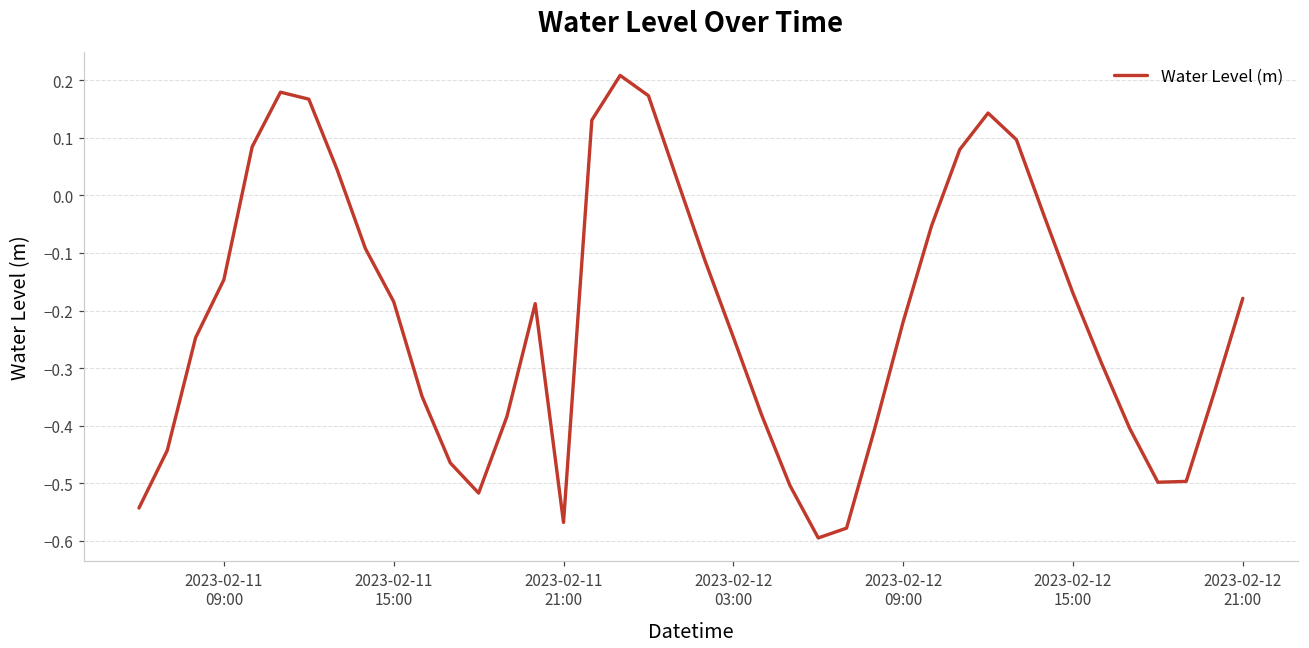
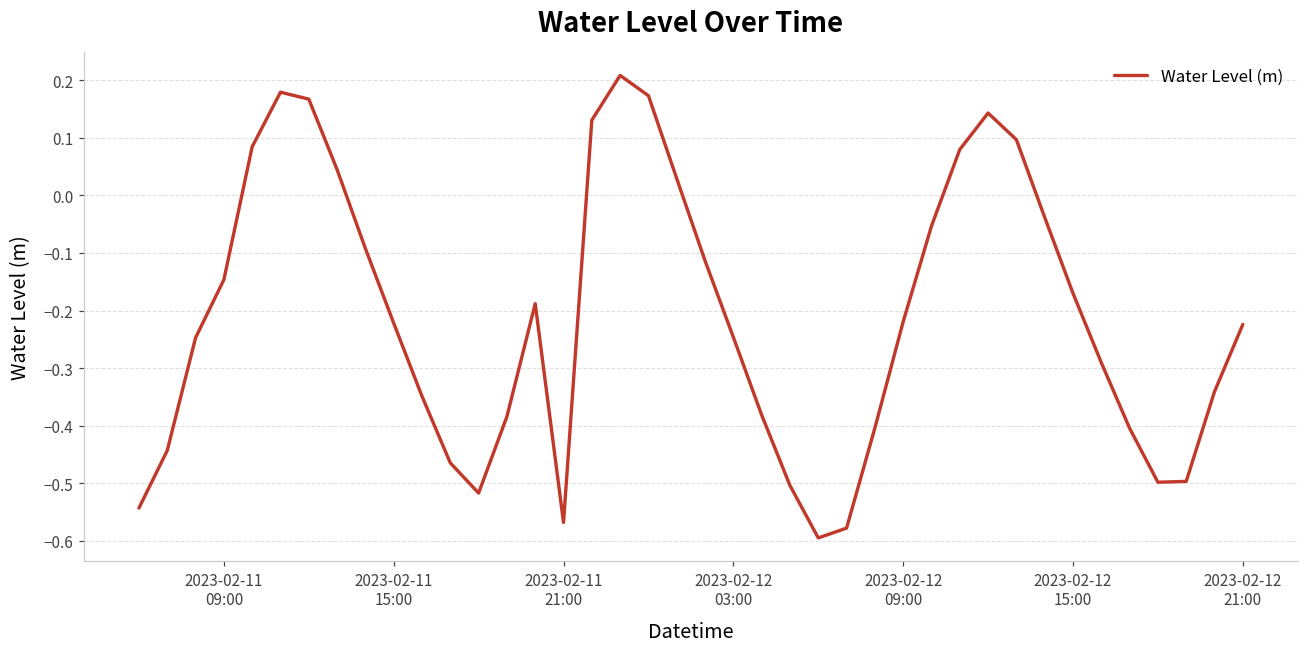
  {
    "2023-02-11 09:00": -0.15,
-   "2023-02-11 15:00": -0.18,
+   "2023-02-11 15:00": -0.22,
    "2023-02-11 21:00": -0.57,
    "2023-02-12 03:00": -0.25,
    "2023-02-12 09:00": -0.22,
    "2023-02-12 15:00": -0.17,
-   "2023-02-12 21:00": -0.18
+   "2023-02-12 21:00": -0.22
  }
